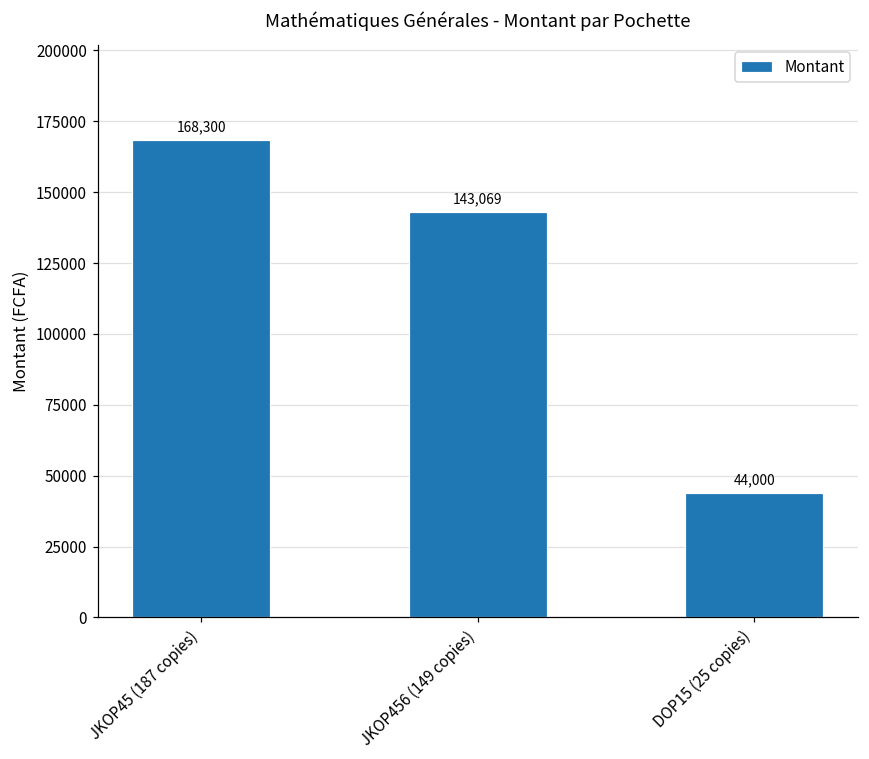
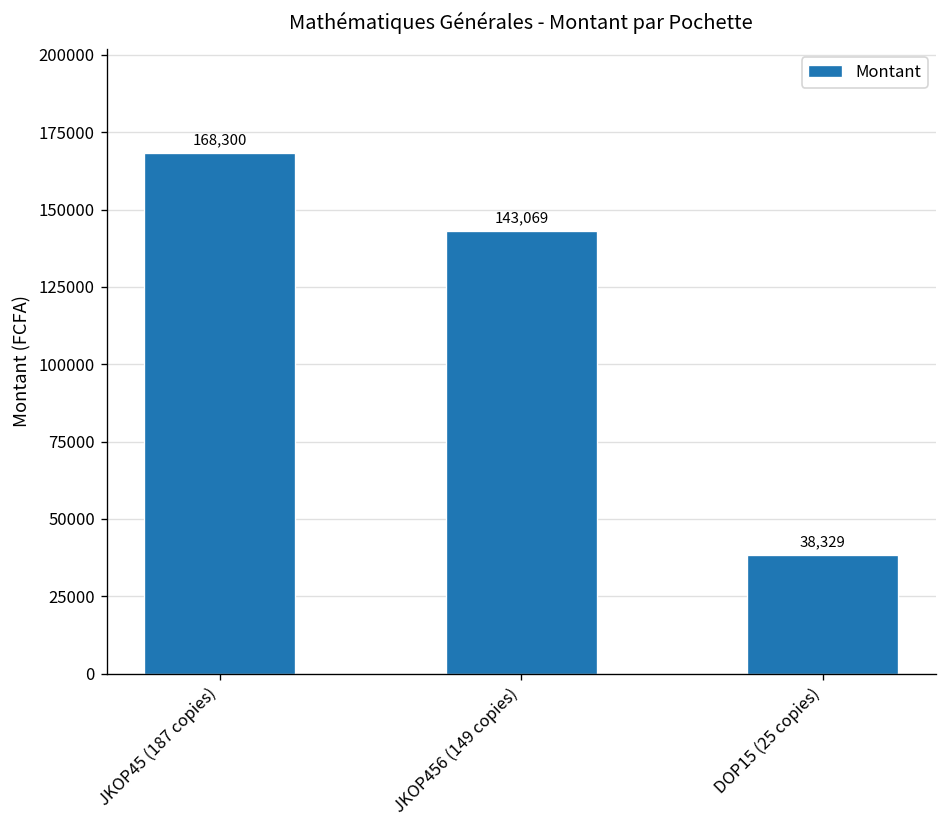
  {
    "JKOP45 (187 copies)": "168,300",
    "JKOP456 (149 copies)": "143,069",
-   "DOP15 (25 copies)": "44,000"
+   "DOP15 (25 copies)": "38,329"
  }
